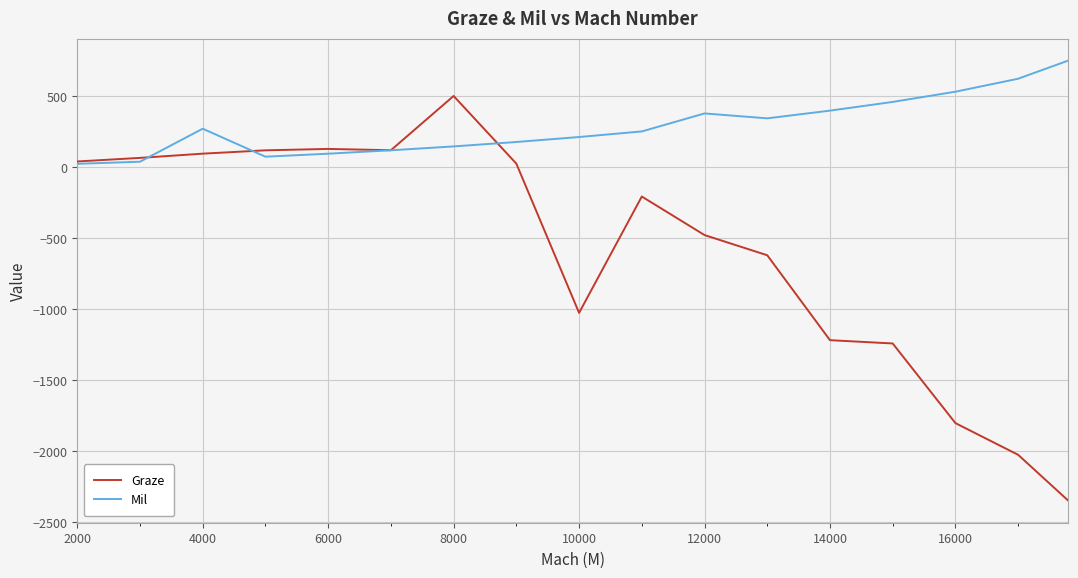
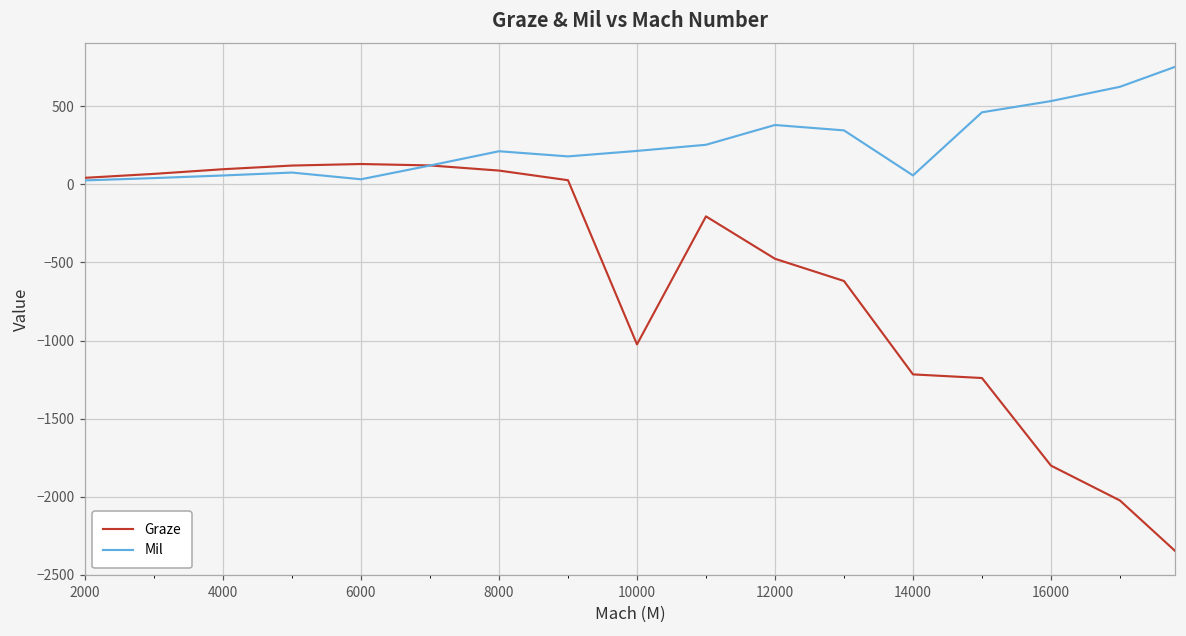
  {
    "Graze": {
      "4000": 100,
      "6000": 130,
-     "8000": 500,
+     "8000": 90,
      "10000": -1020,
      "12000": -480,
      "14000": -1220,
      "16000": -1800
    },
    "Mil": {
-     "4000": 270,
-     "6000": 100,
-     "8000": 150,
+     "4000": 60,
+     "6000": 30,
+     "8000": 210,
      "10000": 210,
      "12000": 380,
-     "14000": 400,
+     "14000": 60,
      "16000": 530
    }
  }
